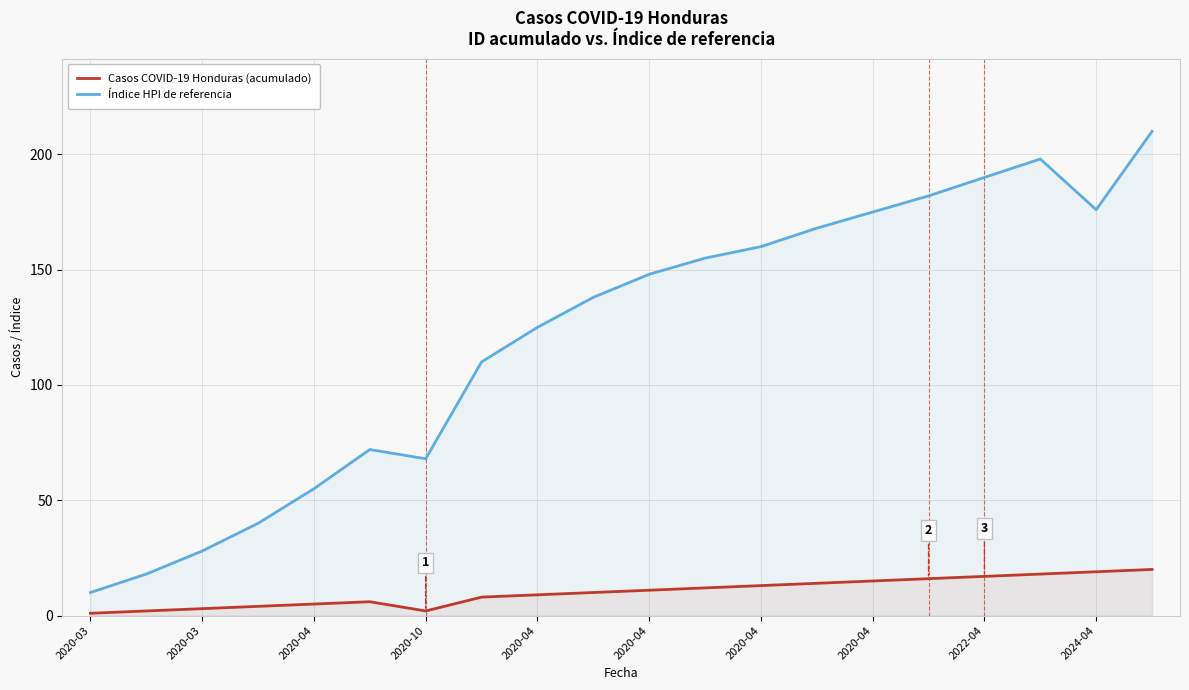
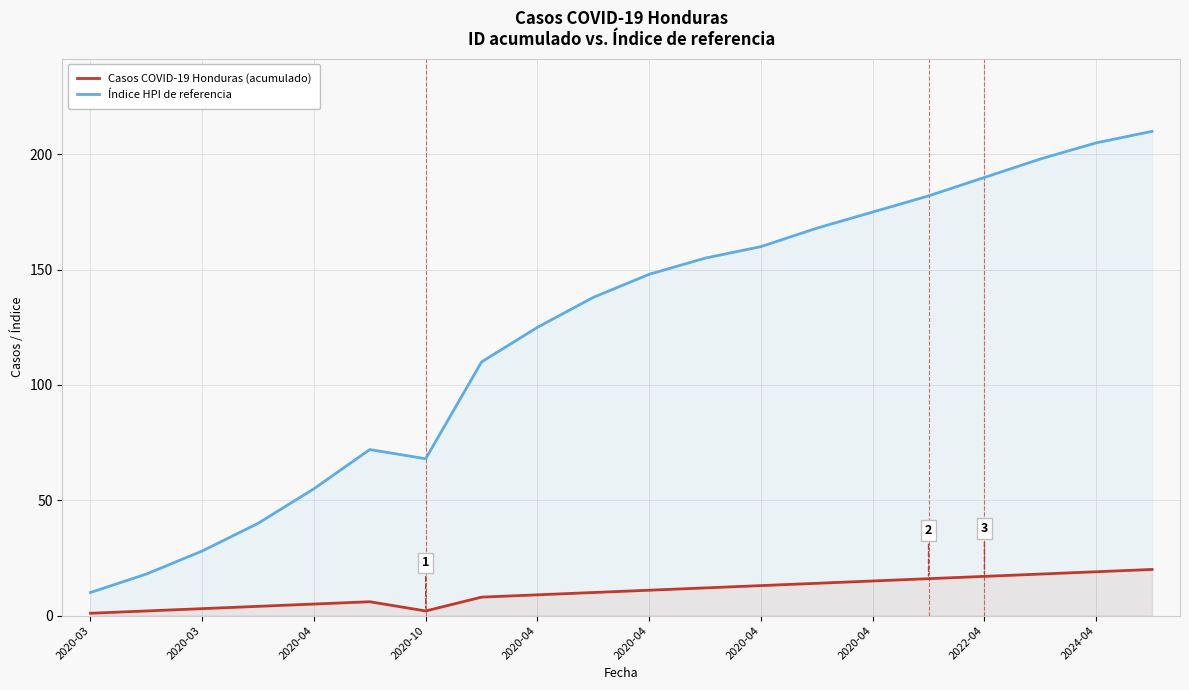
  {
    "Casos COVID-19 Honduras (acumulado)": {
      "2024-04": 19
    },
    "Índice HPI de referencia": {
      "2020-10": 68,
      "2022-04": 190,
-     "2024-04": 176
+     "2024-04": 205
    }
  }
